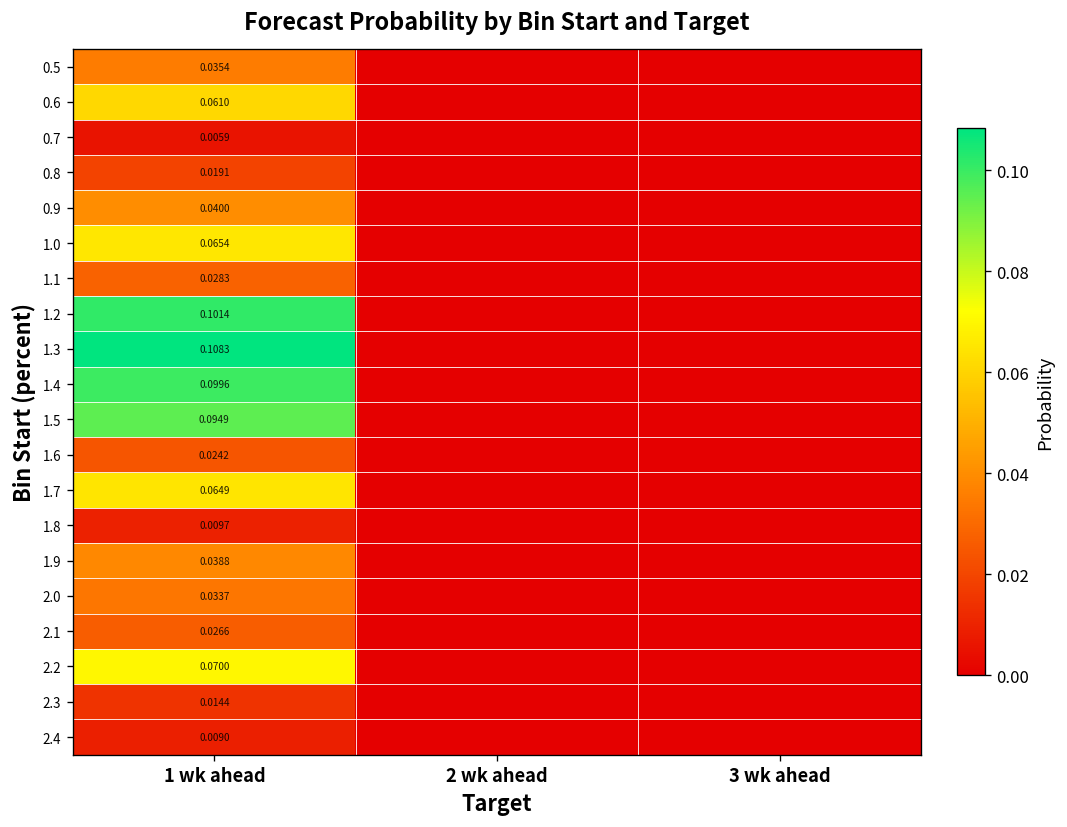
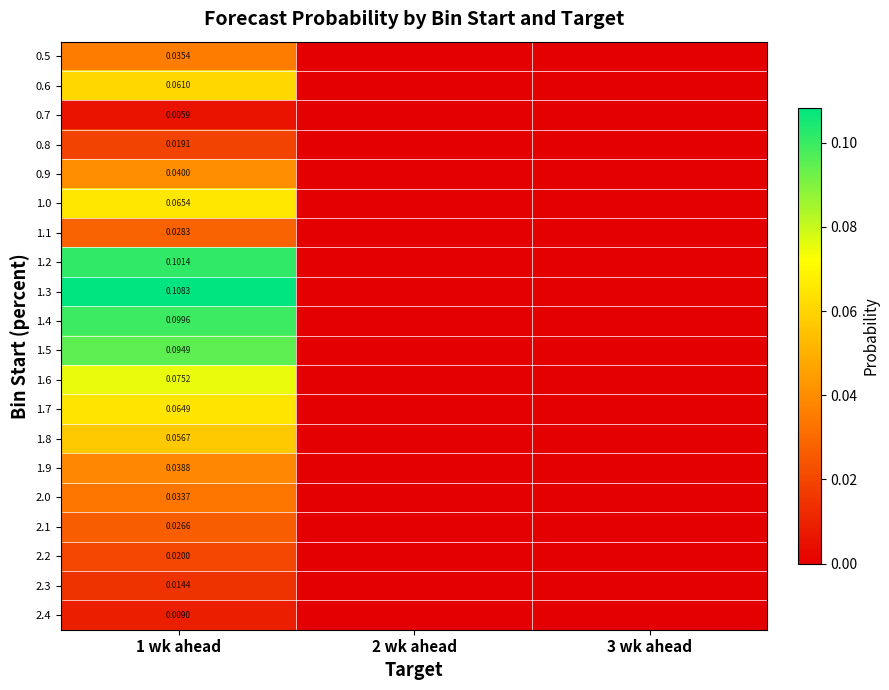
  {
    "0.5": {
      "1 wk ahead": 0.0354
    },
    "0.6": {
      "1 wk ahead": 0.0610
    },
    "0.7": {
      "1 wk ahead": 0.0059
    },
    "0.8": {
      "1 wk ahead": 0.0191
    },
    "0.9": {
      "1 wk ahead": 0.0400
    },
    "1.0": {
      "1 wk ahead": 0.0654
    },
    "1.1": {
      "1 wk ahead": 0.0283
    },
    "1.2": {
      "1 wk ahead": 0.1014
    },
    "1.3": {
      "1 wk ahead": 0.1083
    },
    "1.4": {
      "1 wk ahead": 0.0996
    },
    "1.5": {
      "1 wk ahead": 0.0949
    },
    "1.6": {
-     "1 wk ahead": 0.0242
+     "1 wk ahead": 0.0752
    },
    "1.7": {
      "1 wk ahead": 0.0649
    },
    "1.8": {
-     "1 wk ahead": 0.0097
+     "1 wk ahead": 0.0567
    },
    "1.9": {
      "1 wk ahead": 0.0388
    },
    "2.0": {
      "1 wk ahead": 0.0337
    },
    "2.1": {
      "1 wk ahead": 0.0266
    },
    "2.2": {
-     "1 wk ahead": 0.0700
+     "1 wk ahead": 0.0200
    },
    "2.3": {
      "1 wk ahead": 0.0144
    },
    "2.4": {
      "1 wk ahead": 0.0090
    }
  }
